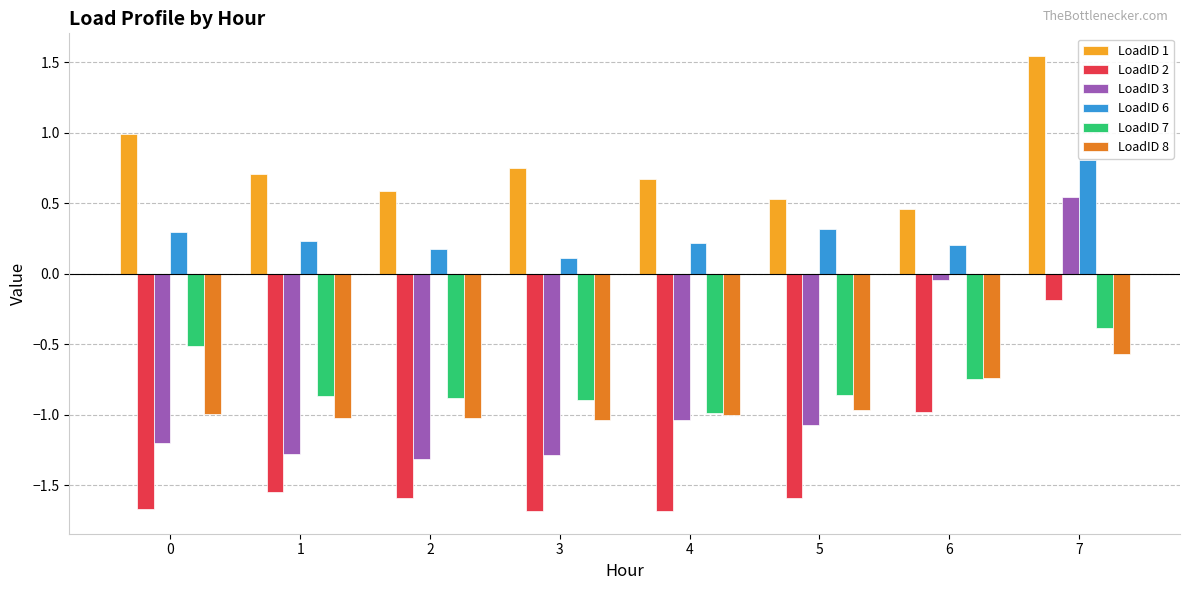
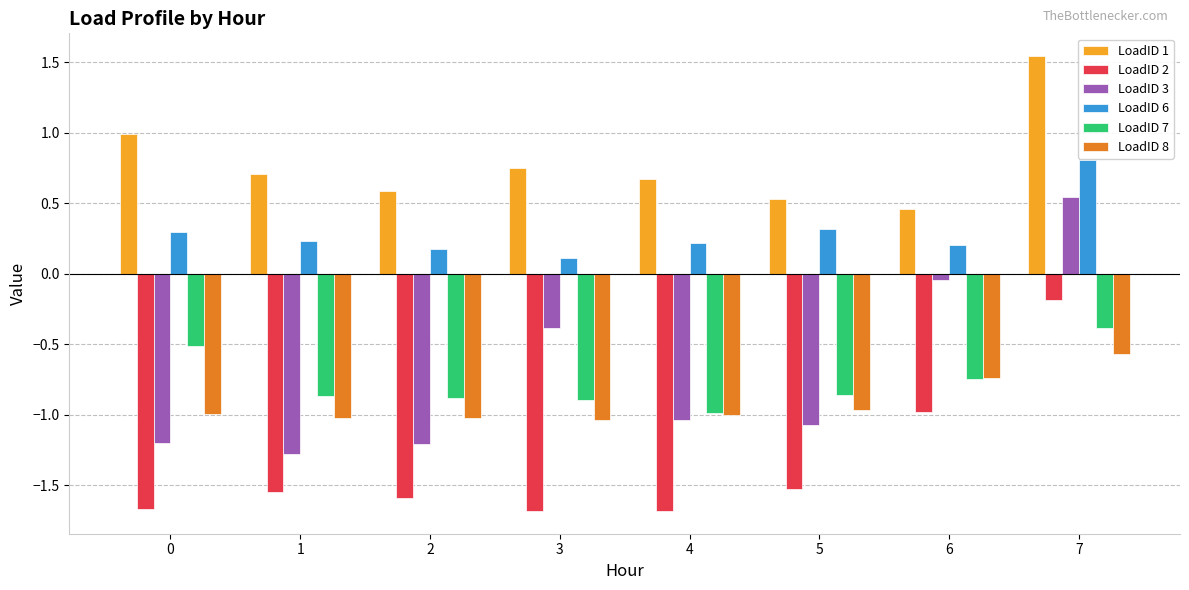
  {
    "LoadID 2": {
      "0": -1.67,
      "1": -1.55,
      "2": -1.59,
      "3": -1.68,
      "4": -1.68,
-     "5": -1.59,
+     "5": -1.53,
      "6": -0.98,
      "7": -0.18
    },
    "LoadID 3": {
      "0": -1.20,
      "1": -1.28,
-     "2": -1.31,
-     "3": -1.28,
+     "2": -1.21,
+     "3": -0.38,
      "4": -1.04,
      "5": -1.07,
      "6": -0.04,
      "7": 0.55
    },
    "LoadID 6": {
      "0": 0.30,
      "1": 0.23,
      "2": 0.18,
      "3": 0.11,
      "4": 0.22,
      "5": 0.32,
      "6": 0.20,
      "7": 0.81
    },
    "LoadID 7": {
      "0": -0.51,
      "1": -0.86,
      "2": -0.88,
      "3": -0.90,
      "4": -0.99,
      "5": -0.86,
      "6": -0.74,
      "7": -0.39
    }
  }
